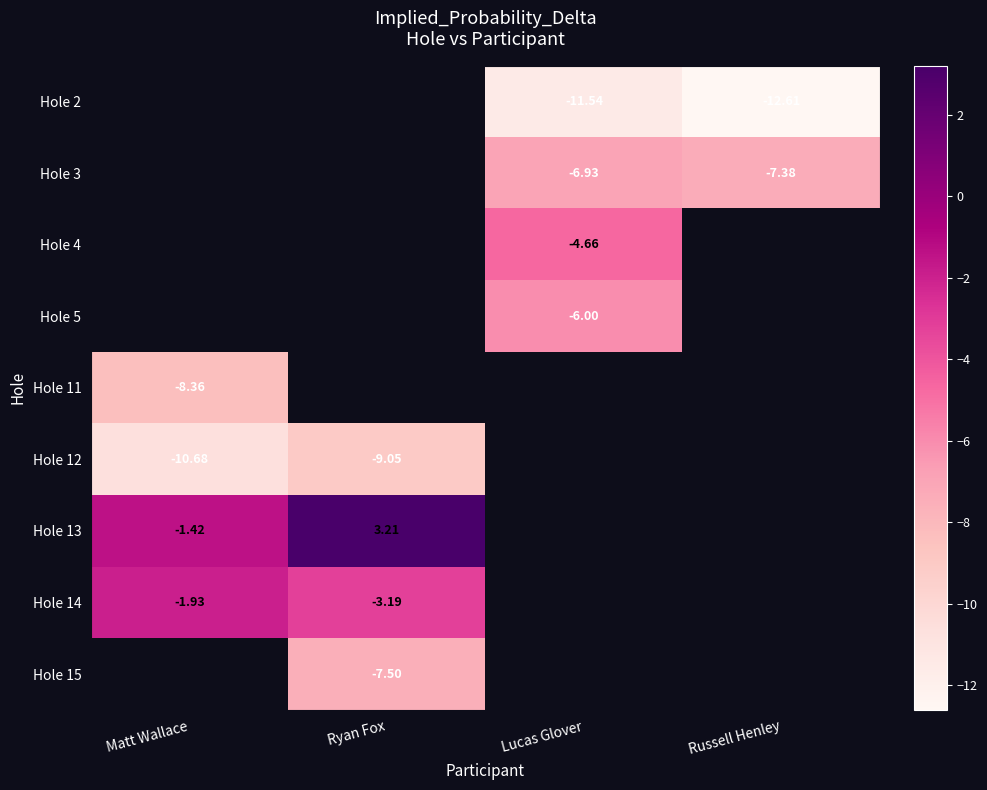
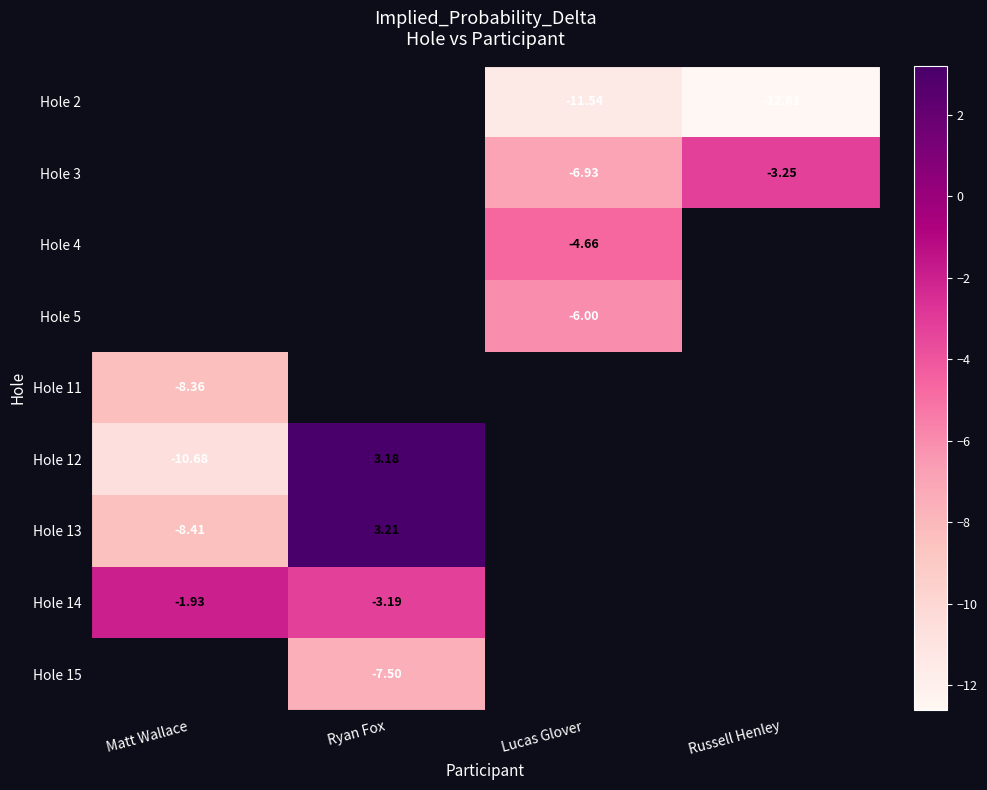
  {
    "Hole 3": {
      "Lucas Glover": -6.93,
-     "Russell Henley": -7.38
+     "Russell Henley": -3.25
    },
    "Hole 4": {
      "Lucas Glover": -4.66
    },
    "Hole 5": {
      "Lucas Glover": -6.00
    },
    "Hole 11": {
      "Matt Wallace": -8.36
    },
    "Hole 12": {
-     "Ryan Fox": -9.05
+     "Ryan Fox": 3.18
    },
    "Hole 13": {
-     "Matt Wallace": -1.42,
+     "Matt Wallace": -8.41,
      "Ryan Fox": 3.21
    },
    "Hole 14": {
      "Matt Wallace": -1.93,
      "Ryan Fox": -3.19
    },
    "Hole 15": {
      "Ryan Fox": -7.50
    }
  }
